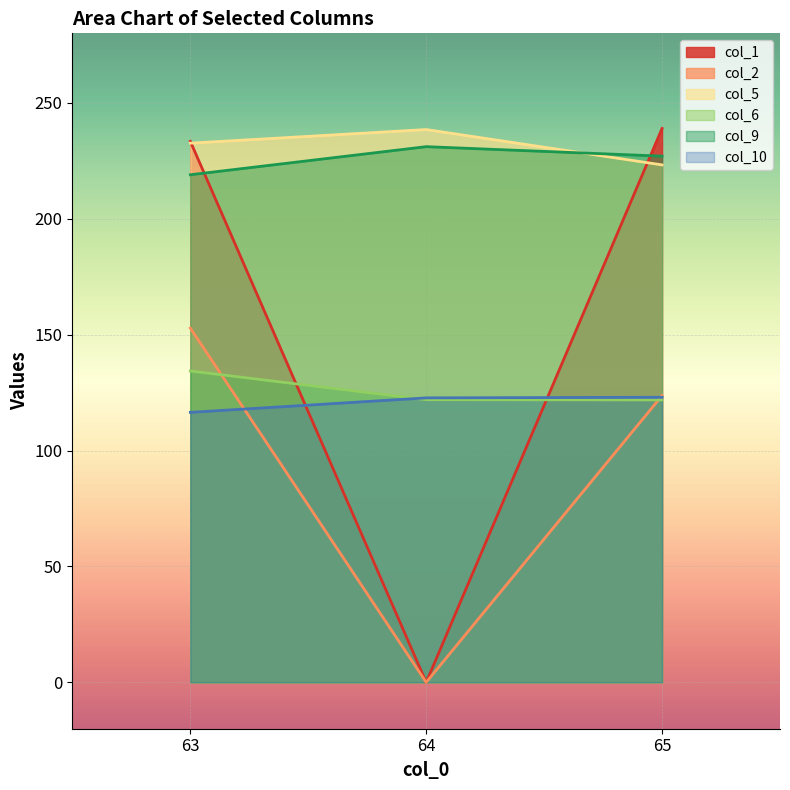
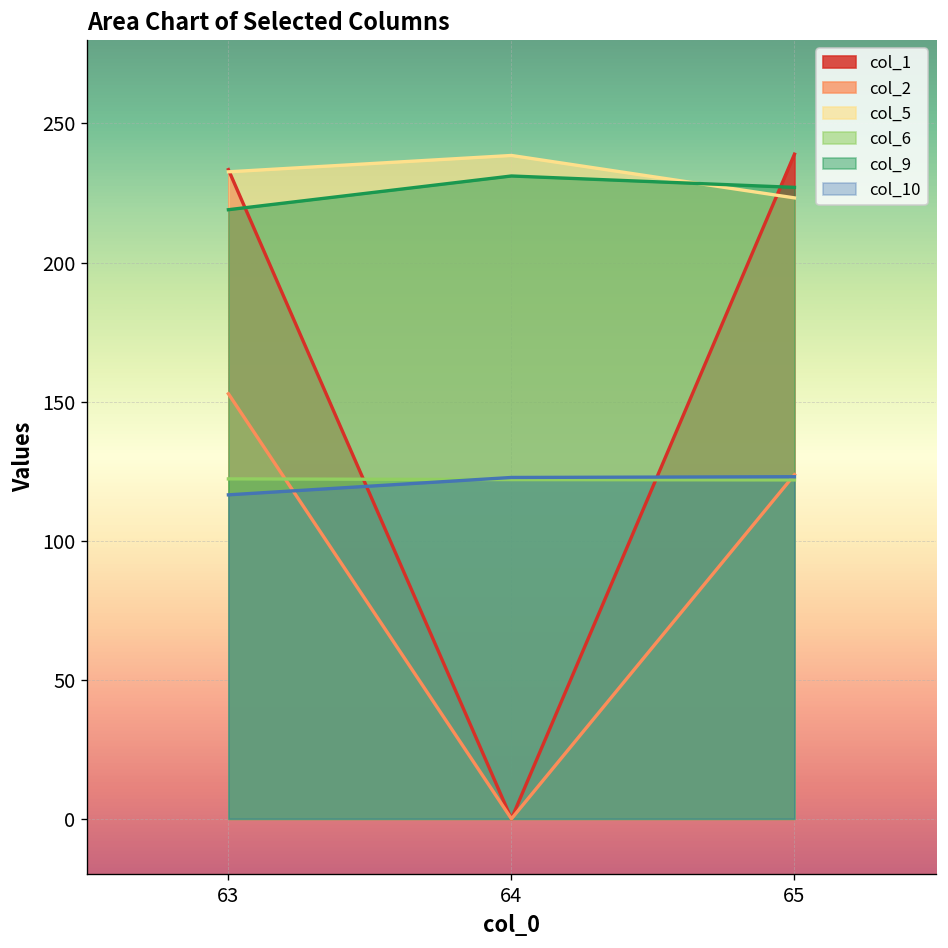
  {
    "col_1": {
      "65": 239
    },
    "col_2": {
      "63": 153
    },
    "col_5": {
      "64": 238,
      "65": 223
    },
    "col_6": {
-     "63": 134,
+     "63": 122,
      "65": 122
    },
    "col_9": {
      "63": 219,
      "64": 231,
      "65": 227
    },
    "col_10": {
      "63": 116
    }
  }
